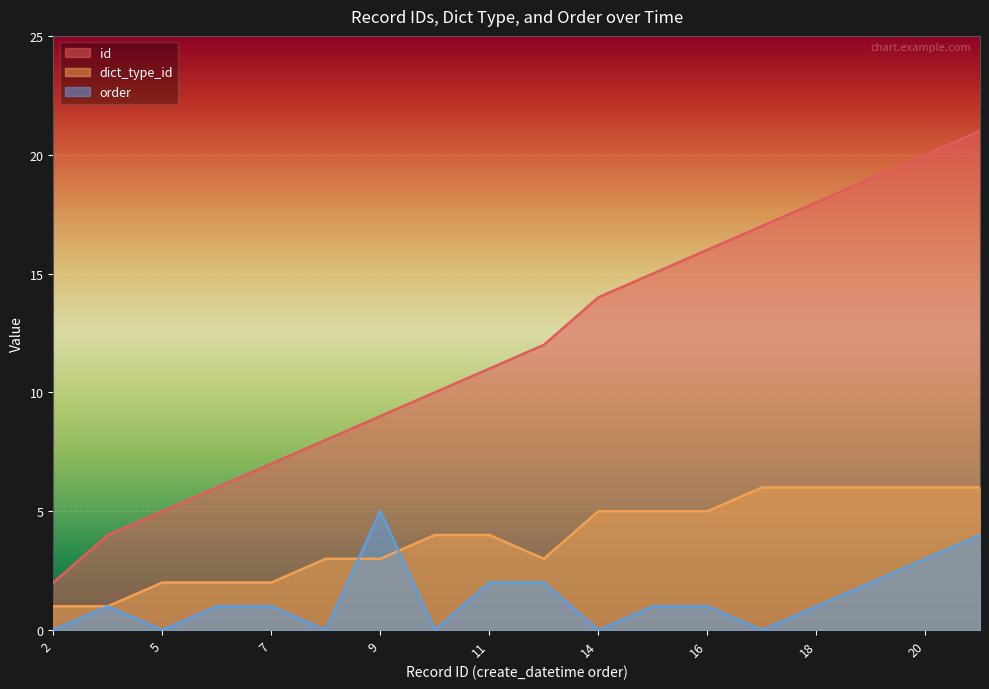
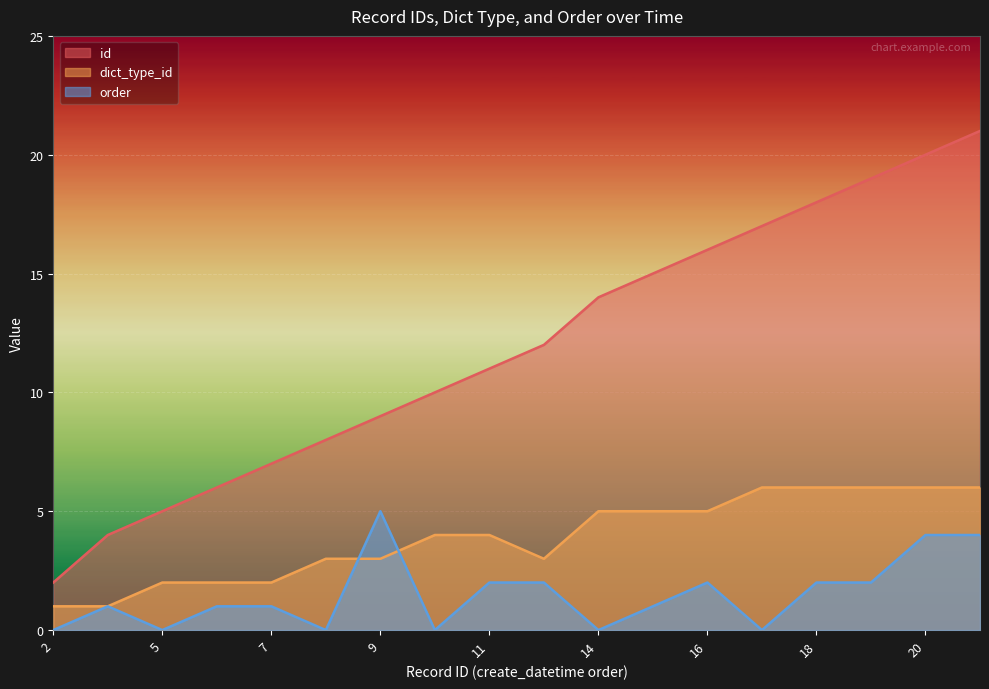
  {
    "order": {
      "2": 0,
      "5": 0,
      "7": 1,
      "9": 5,
      "11": 2,
      "14": 0,
-     "16": 1,
-     "18": 1,
-     "20": 3
+     "16": 2,
+     "18": 2,
+     "20": 4
    }
  }
